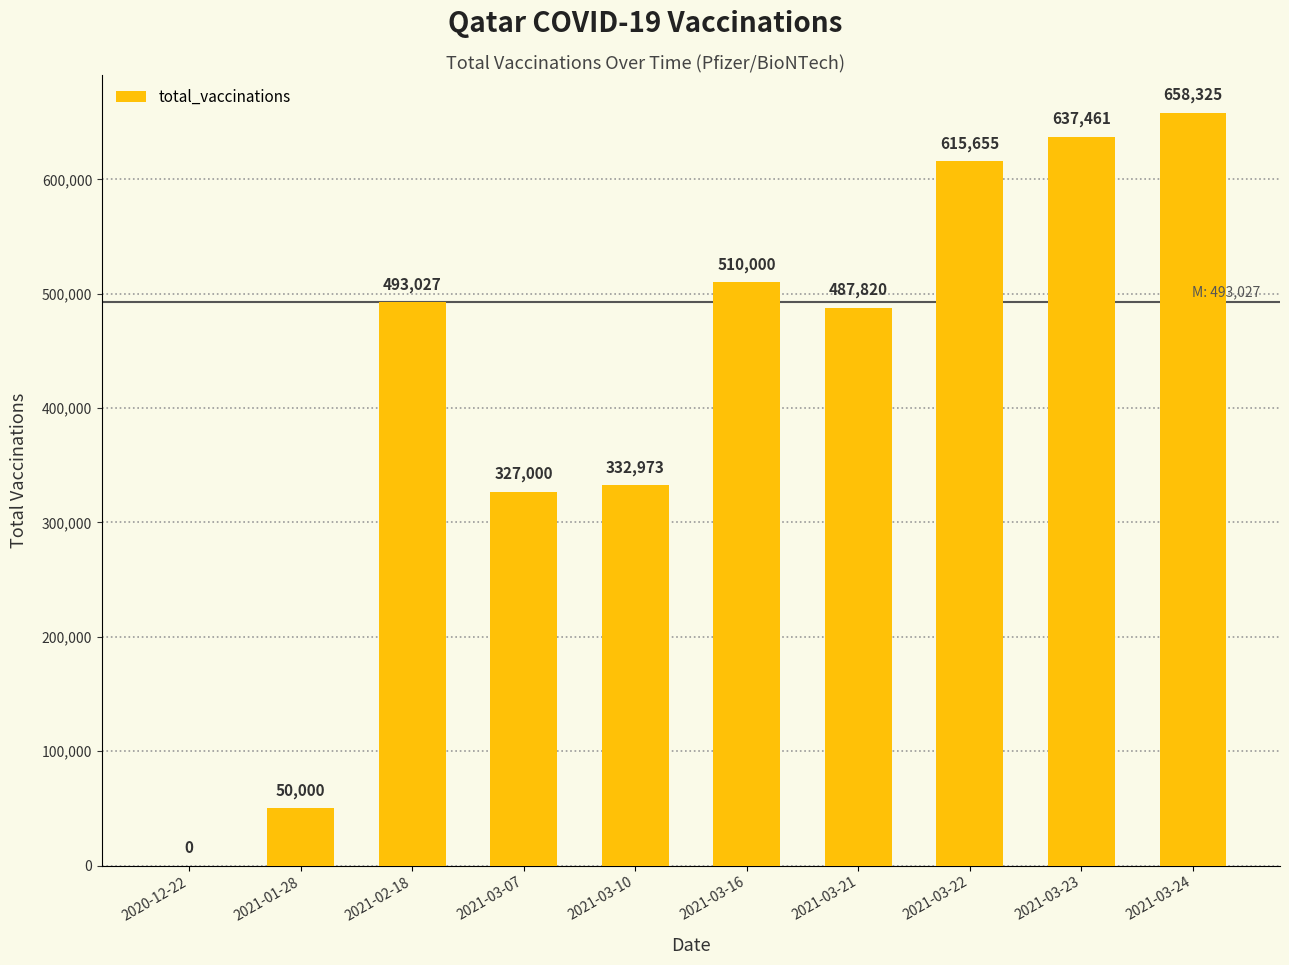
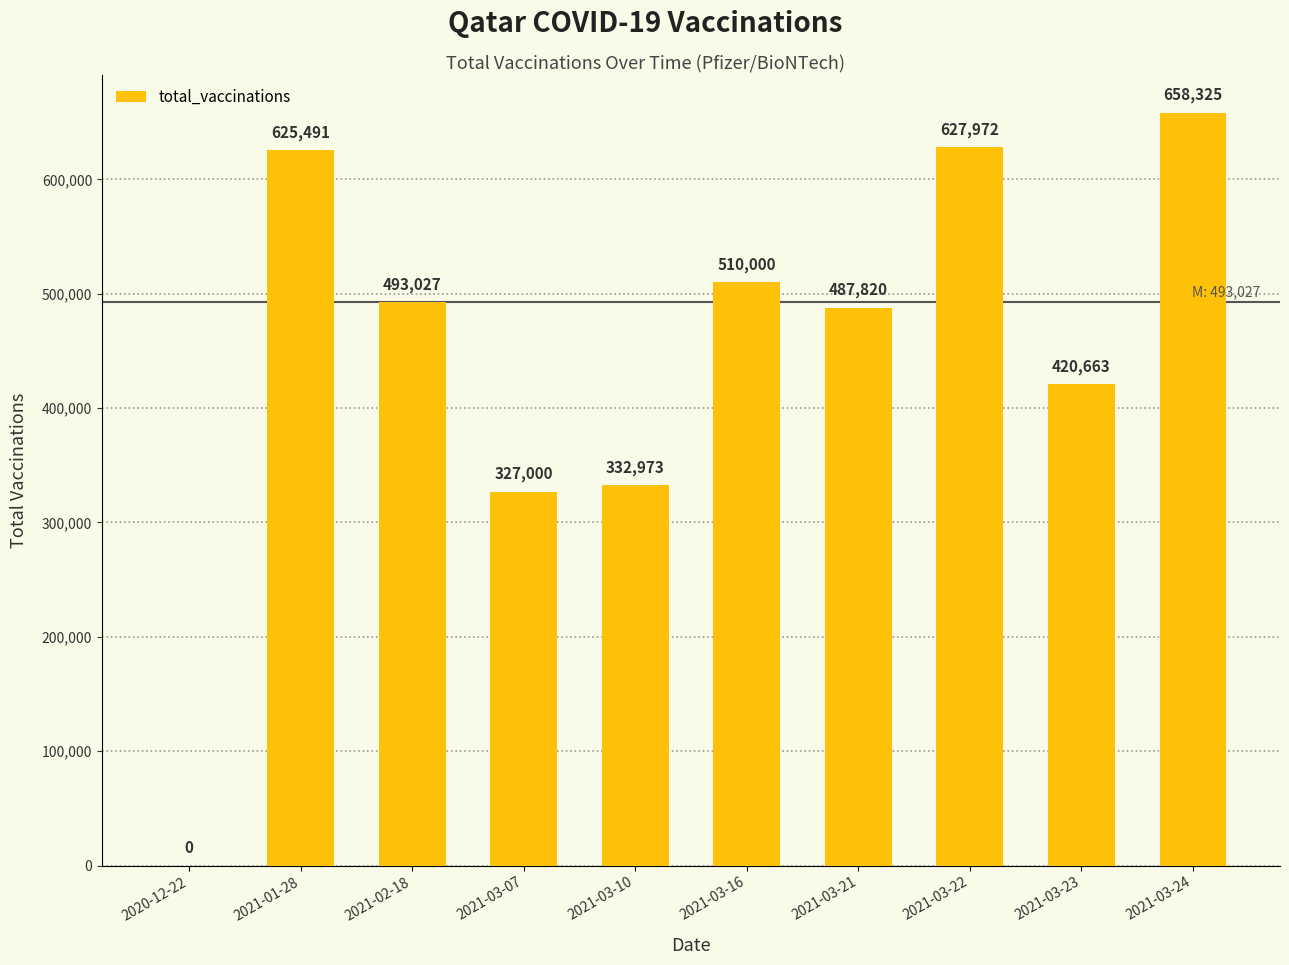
  {
    "2020-12-22": "0",
-   "2021-01-28": "50,000",
+   "2021-01-28": "625,491",
    "2021-03-07": "327,000",
    "2021-03-16": "510,000",
-   "2021-03-22": "615,655",
-   "2021-03-23": "637,461",
+   "2021-03-22": "627,972",
+   "2021-03-23": "420,663",
    "2021-03-24": "658,325"
  }
